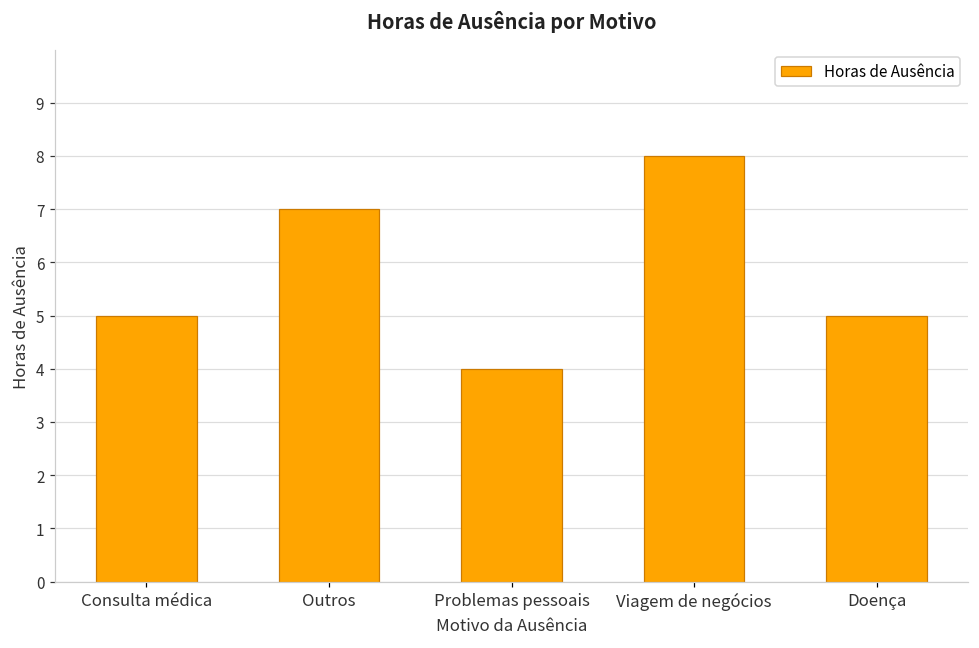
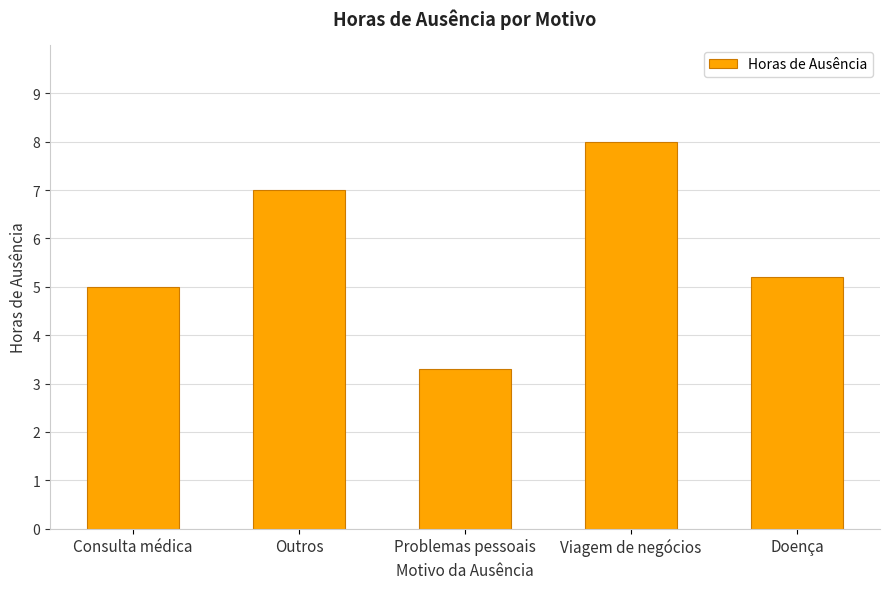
  {
    "Consulta médica": 5.0,
    "Outros": 7.0,
-   "Problemas pessoais": 4.0,
+   "Problemas pessoais": 3.3,
    "Viagem de negócios": 8.0,
-   "Doença": 5.0
+   "Doença": 5.2
  }
